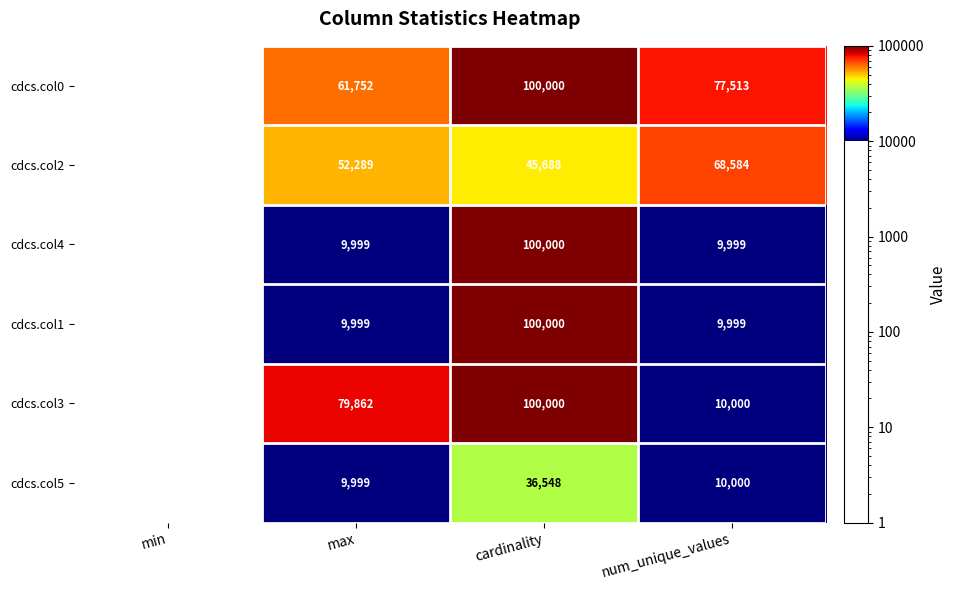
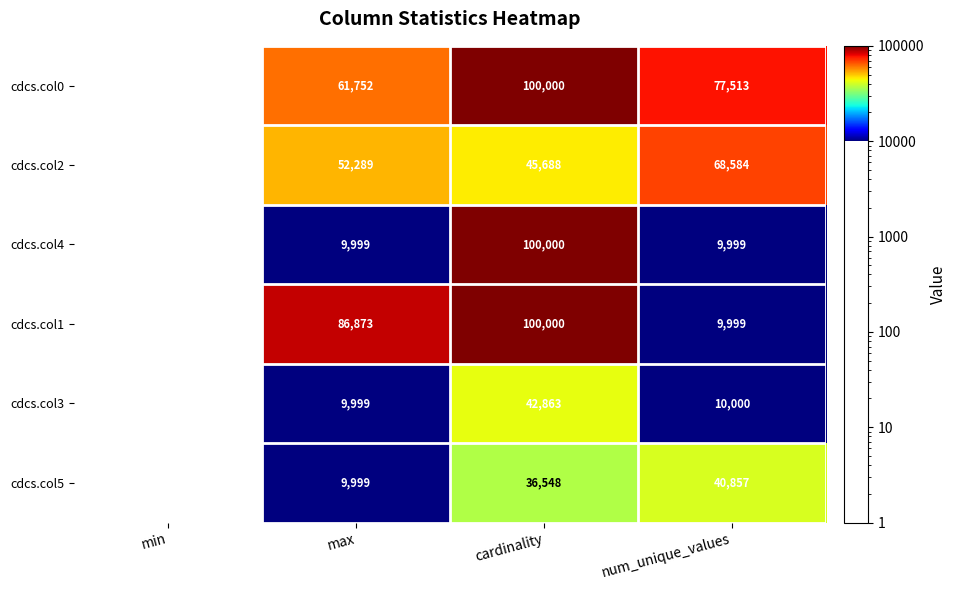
  {
    "cdcs.col0": {
      "max": "61,752",
      "cardinality": "100,000",
      "num_unique_values": "77,513"
    },
    "cdcs.col2": {
      "max": "52,289",
      "cardinality": "45,688",
      "num_unique_values": "68,584"
    },
    "cdcs.col4": {
      "max": "9,999",
      "cardinality": "100,000",
      "num_unique_values": "9,999"
    },
    "cdcs.col1": {
-     "max": "9,999",
+     "max": "86,873",
      "cardinality": "100,000",
      "num_unique_values": "9,999"
    },
    "cdcs.col3": {
-     "max": "79,862",
-     "cardinality": "100,000",
+     "max": "9,999",
+     "cardinality": "42,863",
      "num_unique_values": "10,000"
    },
    "cdcs.col5": {
      "max": "9,999",
      "cardinality": "36,548",
-     "num_unique_values": "10,000"
+     "num_unique_values": "40,857"
    }
  }
